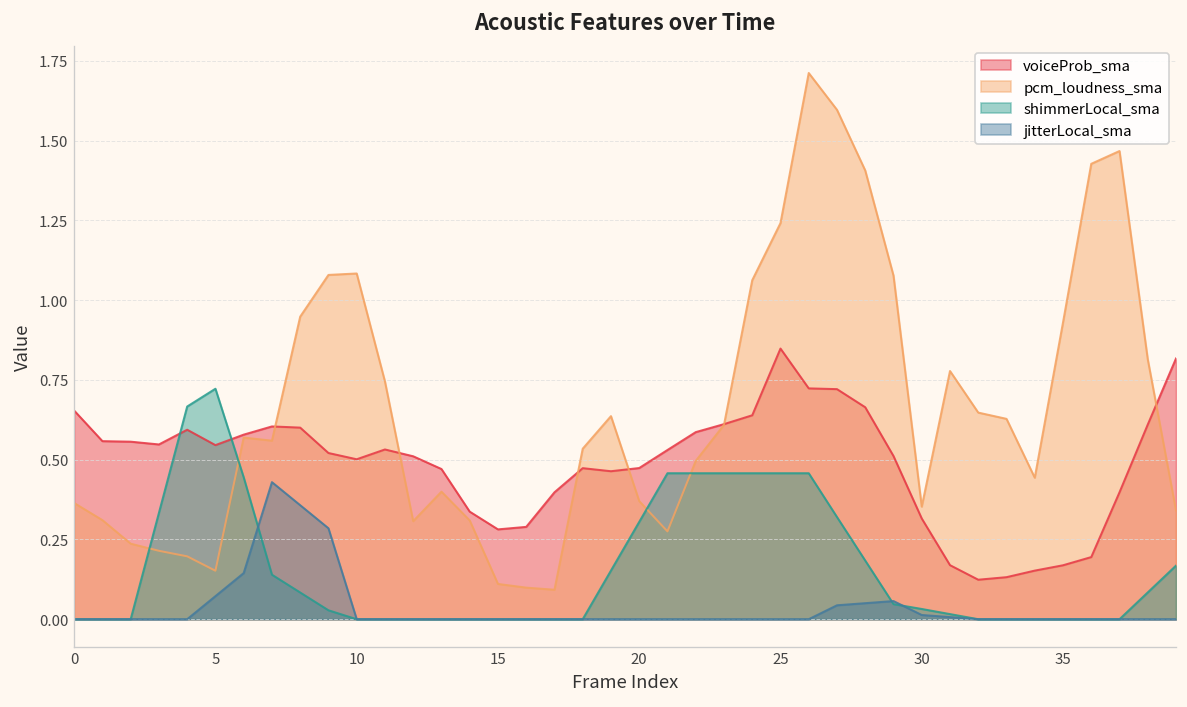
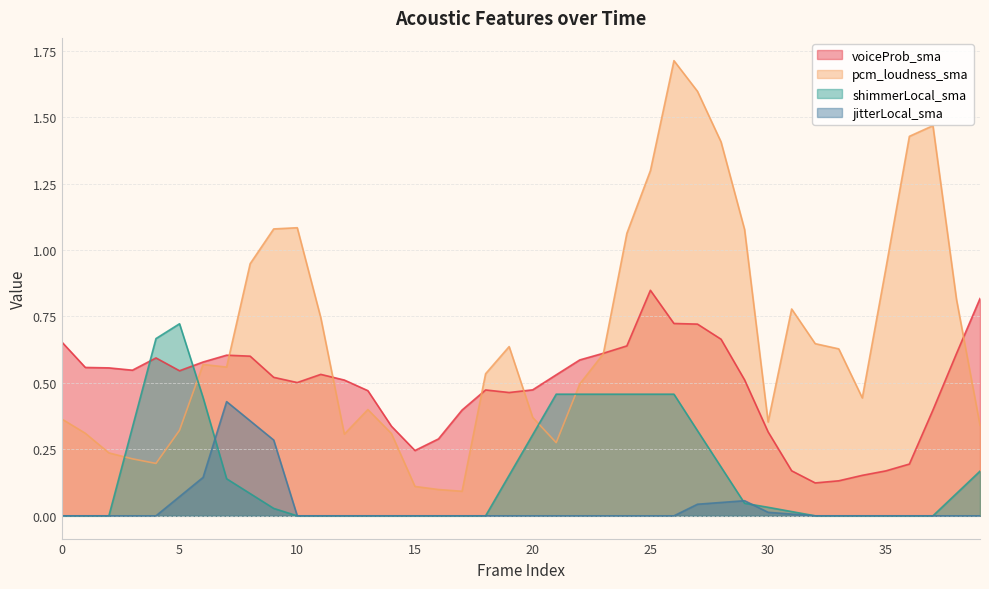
  {
    "voiceProb_sma": {
      "0": 0.65,
      "5": 0.55,
      "10": 0.50,
-     "15": 0.28,
+     "15": 0.25,
      "20": 0.47,
      "25": 0.85,
      "30": 0.32,
      "35": 0.17
    },
    "pcm_loudness_sma": {
      "0": 0.36,
-     "5": 0.15,
+     "5": 0.32,
      "10": 1.08,
      "15": 0.11,
      "20": 0.37,
-     "25": 1.24,
+     "25": 1.30,
      "30": 0.35,
      "35": 0.93
    }
  }
